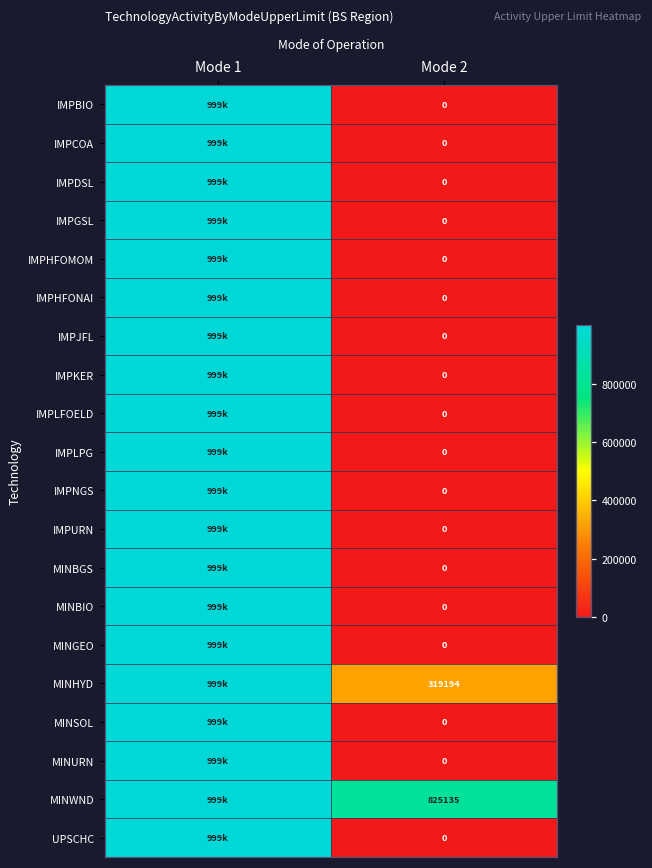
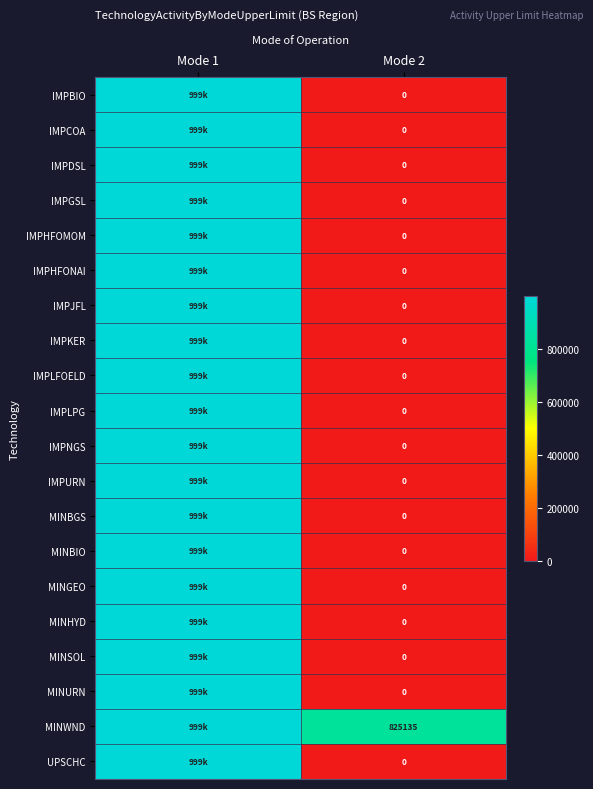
  {
    "IMPBIO": {
      "Mode 1": "999k",
      "Mode 2": "0"
    },
    "IMPCOA": {
      "Mode 1": "999k",
      "Mode 2": "0"
    },
    "IMPDSL": {
      "Mode 1": "999k",
      "Mode 2": "0"
    },
    "IMPGSL": {
      "Mode 1": "999k",
      "Mode 2": "0"
    },
    "IMPHFOMOM": {
      "Mode 1": "999k",
      "Mode 2": "0"
    },
    "IMPHFONAI": {
      "Mode 1": "999k",
      "Mode 2": "0"
    },
    "IMPJFL": {
      "Mode 1": "999k",
      "Mode 2": "0"
    },
    "IMPKER": {
      "Mode 1": "999k",
      "Mode 2": "0"
    },
    "IMPLFOELD": {
      "Mode 1": "999k",
      "Mode 2": "0"
    },
    "IMPLPG": {
      "Mode 1": "999k",
      "Mode 2": "0"
    },
    "IMPNGS": {
      "Mode 1": "999k",
      "Mode 2": "0"
    },
    "IMPURN": {
      "Mode 1": "999k",
      "Mode 2": "0"
    },
    "MINBGS": {
      "Mode 1": "999k",
      "Mode 2": "0"
    },
    "MINBIO": {
      "Mode 1": "999k",
      "Mode 2": "0"
    },
    "MINGEO": {
      "Mode 1": "999k",
      "Mode 2": "0"
    },
    "MINHYD": {
      "Mode 1": "999k",
-     "Mode 2": "319194"
+     "Mode 2": "0"
    },
    "MINSOL": {
      "Mode 1": "999k",
      "Mode 2": "0"
    },
    "MINURN": {
      "Mode 1": "999k",
      "Mode 2": "0"
    },
    "MINWND": {
      "Mode 1": "999k",
      "Mode 2": "825135"
    },
    "UPSCHC": {
      "Mode 1": "999k",
      "Mode 2": "0"
    }
  }
